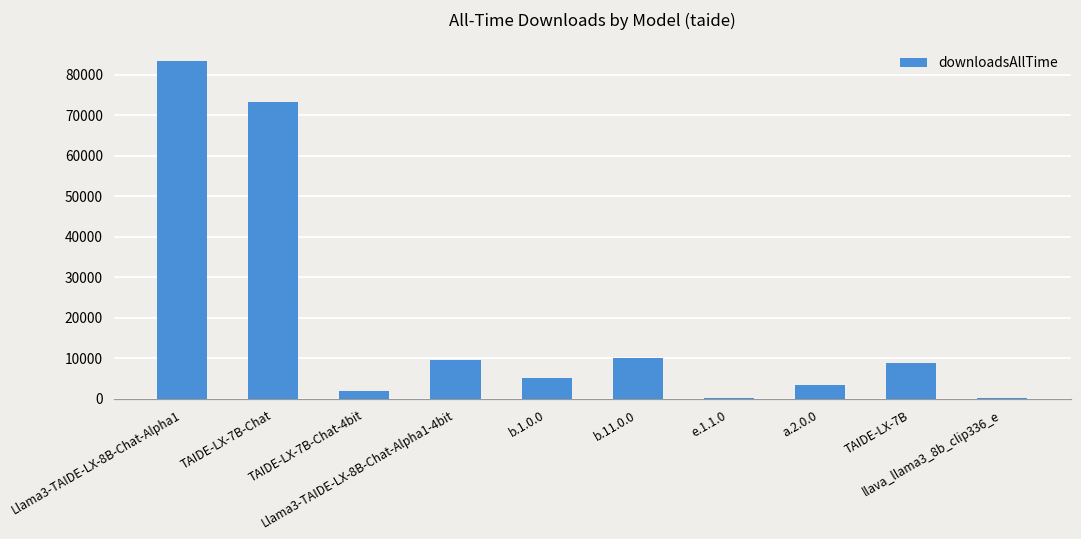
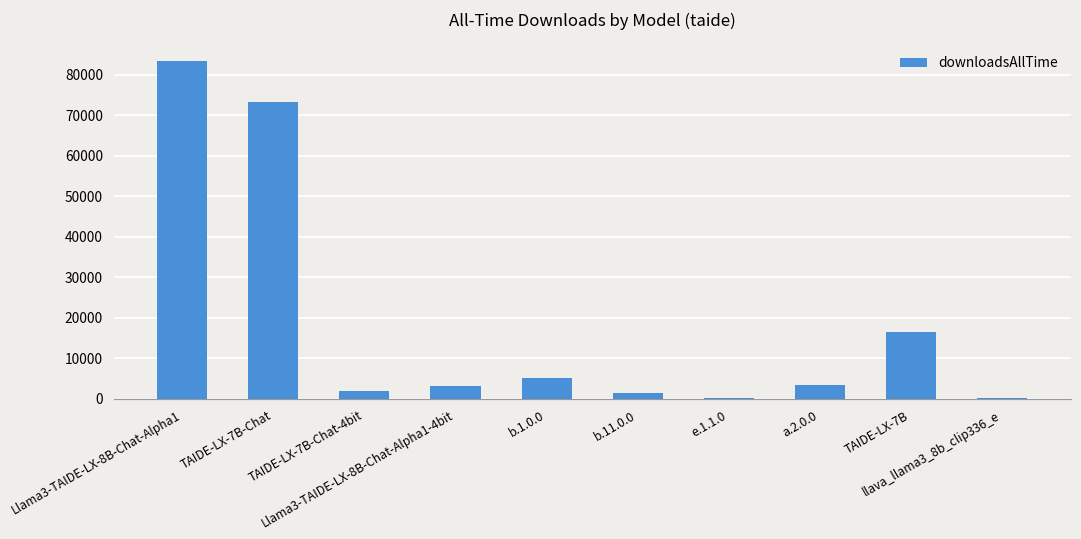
  {
    "Llama3-TAIDE-LX-8B-Chat-Alpha1": 83000,
    "TAIDE-LX-7B-Chat": 73000,
    "TAIDE-LX-7B-Chat-4bit": 2000,
-   "Llama3-TAIDE-LX-8B-Chat-Alpha1-4bit": 9000,
+   "Llama3-TAIDE-LX-8B-Chat-Alpha1-4bit": 3000,
    "b.1.0.0": 5000,
-   "b.11.0.0": 10000,
+   "b.11.0.0": 1000,
    "a.2.0.0": 3000,
-   "TAIDE-LX-7B": 9000
+   "TAIDE-LX-7B": 17000
  }
